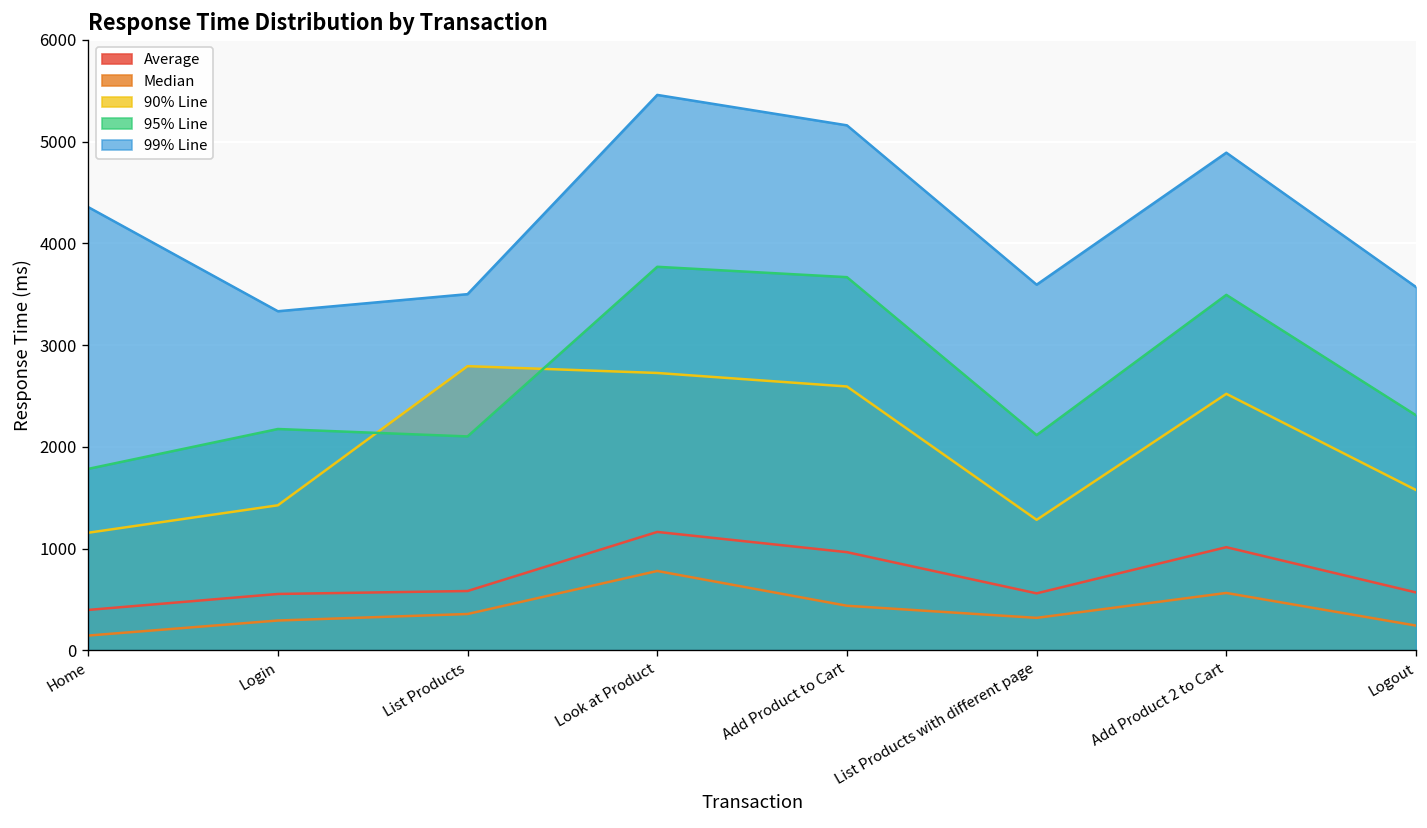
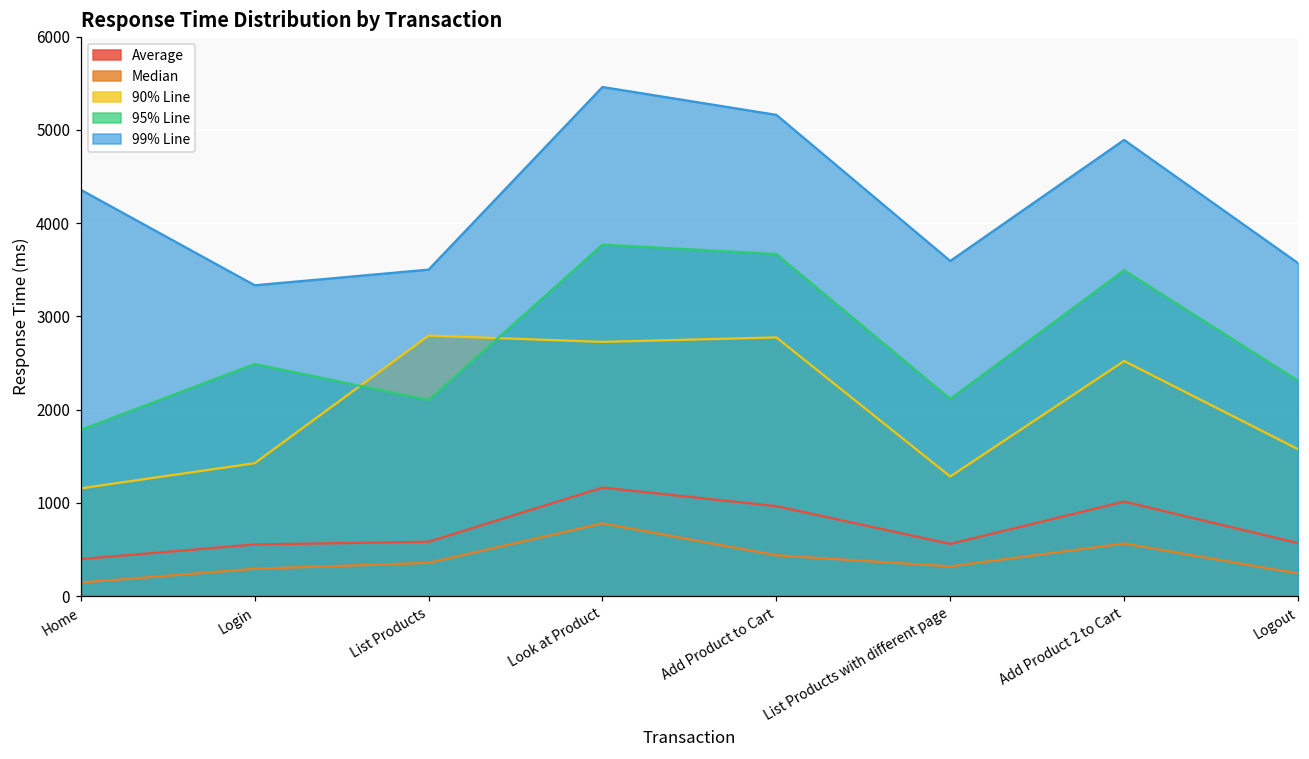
  {
    "90% Line": {
      "Home": 1200,
      "Login": 1400,
      "List Products": 2800,
      "Look at Product": 2700,
-     "Add Product to Cart": 2600,
+     "Add Product to Cart": 2800,
      "List Products with different page": 1300,
      "Add Product 2 to Cart": 2500,
      "Logout": 1600
    },
    "95% Line": {
      "Home": 1800,
-     "Login": 2200,
+     "Login": 2500,
      "List Products": 2100,
      "Look at Product": 3800,
      "Add Product to Cart": 3700,
      "List Products with different page": 2100,
      "Add Product 2 to Cart": 3500,
      "Logout": 2300
    },
    "99% Line": {
      "Home": 4400,
      "Login": 3300,
      "List Products": 3500,
      "Look at Product": 5500,
      "Add Product to Cart": 5200,
      "List Products with different page": 3600,
      "Add Product 2 to Cart": 4900,
      "Logout": 3600
    }
  }
